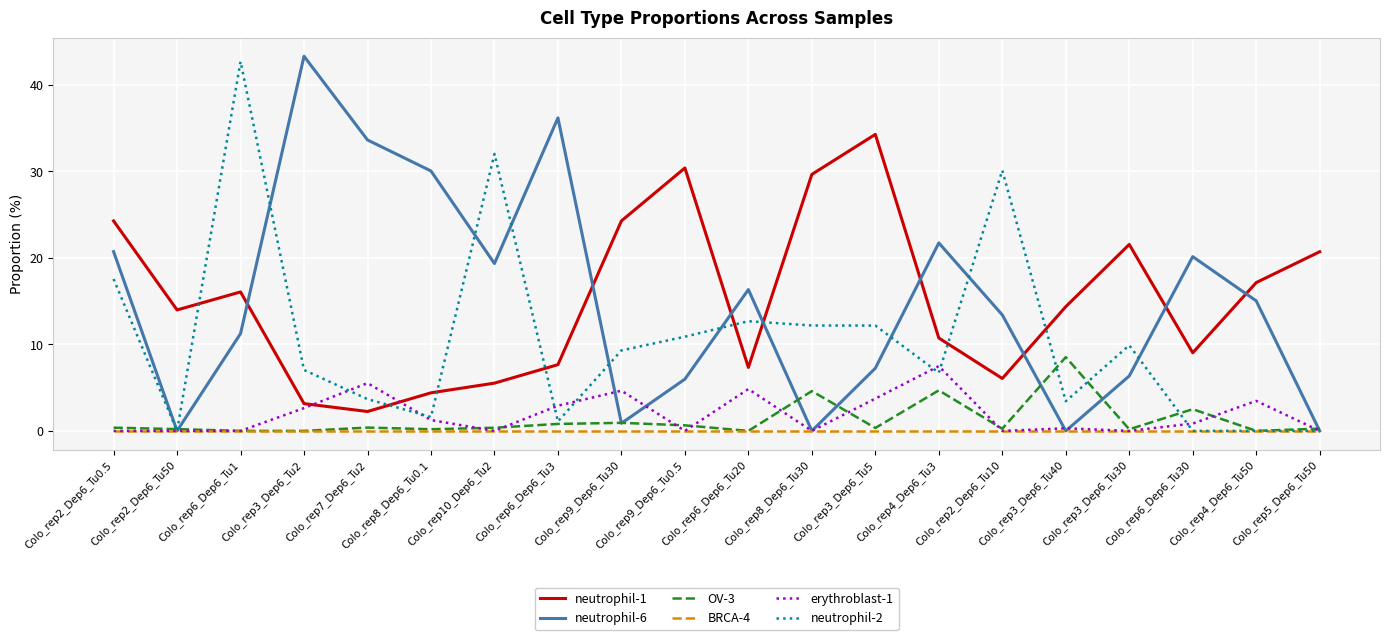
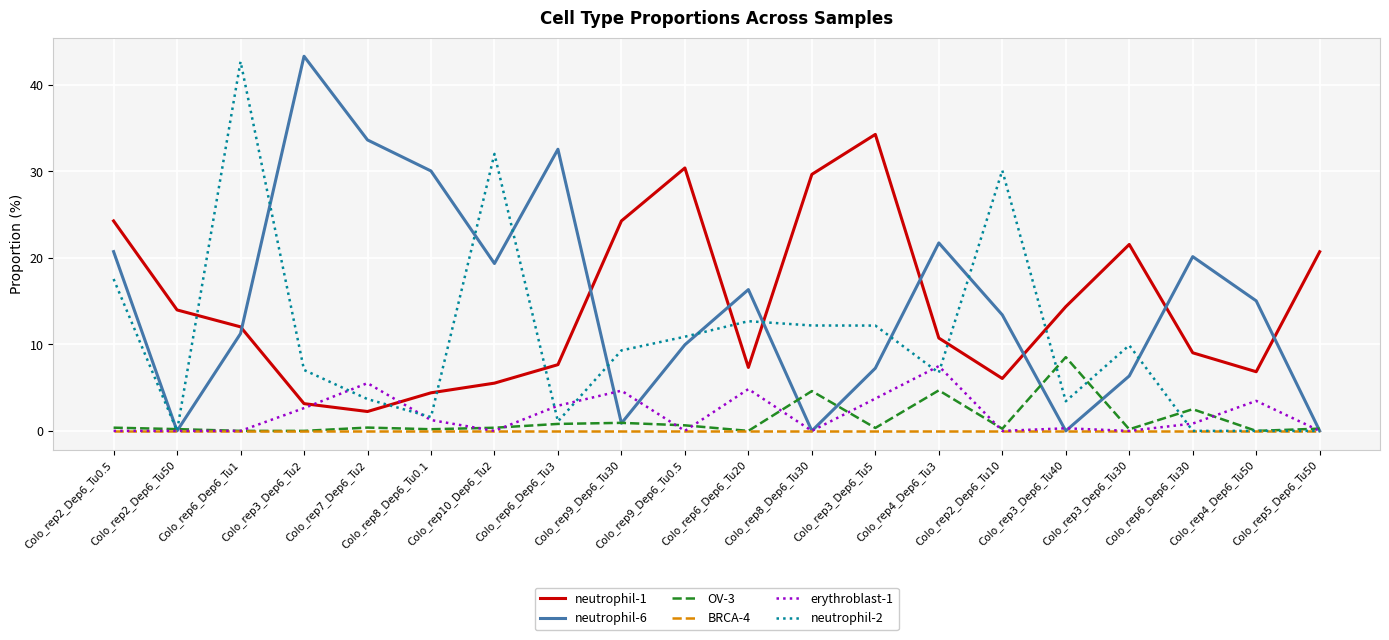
  {
    "neutrophil-1": {
      "Colo_rep2_Dep6_Tu0.5": 24,
      "Colo_rep2_Dep6_Tu50": 14,
-     "Colo_rep6_Dep6_Tu1": 16,
+     "Colo_rep6_Dep6_Tu1": 12,
      "Colo_rep3_Dep6_Tu2": 3,
      "Colo_rep7_Dep6_Tu2": 2,
      "Colo_rep8_Dep6_Tu0.1": 4,
      "Colo_rep10_Dep6_Tu2": 6,
      "Colo_rep6_Dep6_Tu3": 8,
      "Colo_rep9_Dep6_Tu30": 24,
      "Colo_rep9_Dep6_Tu0.5": 30,
      "Colo_rep6_Dep6_Tu20": 7,
      "Colo_rep8_Dep6_Tu30": 30,
      "Colo_rep3_Dep6_Tu5": 34,
      "Colo_rep4_Dep6_Tu3": 11,
      "Colo_rep2_Dep6_Tu10": 6,
      "Colo_rep3_Dep6_Tu40": 14,
      "Colo_rep3_Dep6_Tu30": 22,
      "Colo_rep6_Dep6_Tu30": 9,
-     "Colo_rep4_Dep6_Tu50": 17,
+     "Colo_rep4_Dep6_Tu50": 7,
      "Colo_rep5_Dep6_Tu50": 21
    },
    "neutrophil-6": {
      "Colo_rep2_Dep6_Tu0.5": 21,
      "Colo_rep6_Dep6_Tu1": 11,
      "Colo_rep3_Dep6_Tu2": 43,
      "Colo_rep7_Dep6_Tu2": 34,
      "Colo_rep8_Dep6_Tu0.1": 30,
      "Colo_rep10_Dep6_Tu2": 19,
-     "Colo_rep6_Dep6_Tu3": 36,
-     "Colo_rep9_Dep6_Tu0.5": 6,
+     "Colo_rep6_Dep6_Tu3": 33,
+     "Colo_rep9_Dep6_Tu0.5": 10,
      "Colo_rep6_Dep6_Tu20": 16,
      "Colo_rep3_Dep6_Tu5": 7,
      "Colo_rep4_Dep6_Tu3": 22,
      "Colo_rep2_Dep6_Tu10": 13,
      "Colo_rep3_Dep6_Tu30": 6,
      "Colo_rep6_Dep6_Tu30": 20,
      "Colo_rep4_Dep6_Tu50": 15
    },
    "OV-3": {
      "Colo_rep2_Dep6_Tu0.5": 0,
      "Colo_rep7_Dep6_Tu2": 0,
      "Colo_rep10_Dep6_Tu2": 0,
      "Colo_rep9_Dep6_Tu0.5": 1,
      "Colo_rep8_Dep6_Tu30": 5,
      "Colo_rep3_Dep6_Tu5": 0,
      "Colo_rep4_Dep6_Tu3": 5,
      "Colo_rep3_Dep6_Tu40": 9,
      "Colo_rep6_Dep6_Tu30": 3
    },
    "BRCA-4": {
      "Colo_rep7_Dep6_Tu2": 0,
      "Colo_rep6_Dep6_Tu3": 0,
      "Colo_rep9_Dep6_Tu30": 0,
      "Colo_rep3_Dep6_Tu5": 0,
      "Colo_rep4_Dep6_Tu3": 0
    },
    "erythroblast-1": {
      "Colo_rep3_Dep6_Tu2": 3,
      "Colo_rep7_Dep6_Tu2": 6,
      "Colo_rep8_Dep6_Tu0.1": 1,
      "Colo_rep6_Dep6_Tu3": 3,
      "Colo_rep9_Dep6_Tu30": 5,
      "Colo_rep6_Dep6_Tu20": 5,
      "Colo_rep3_Dep6_Tu5": 4,
      "Colo_rep4_Dep6_Tu3": 7,
      "Colo_rep3_Dep6_Tu40": 0,
      "Colo_rep6_Dep6_Tu30": 1,
      "Colo_rep4_Dep6_Tu50": 3
    },
    "neutrophil-2": {
      "Colo_rep2_Dep6_Tu0.5": 18,
      "Colo_rep6_Dep6_Tu1": 43,
      "Colo_rep3_Dep6_Tu2": 7,
      "Colo_rep7_Dep6_Tu2": 4,
      "Colo_rep8_Dep6_Tu0.1": 2,
      "Colo_rep10_Dep6_Tu2": 32,
      "Colo_rep9_Dep6_Tu30": 9,
      "Colo_rep9_Dep6_Tu0.5": 11,
      "Colo_rep6_Dep6_Tu20": 13,
      "Colo_rep8_Dep6_Tu30": 12,
      "Colo_rep3_Dep6_Tu5": 12,
      "Colo_rep4_Dep6_Tu3": 7,
      "Colo_rep2_Dep6_Tu10": 30,
      "Colo_rep3_Dep6_Tu40": 3,
      "Colo_rep3_Dep6_Tu30": 10
    }
  }
